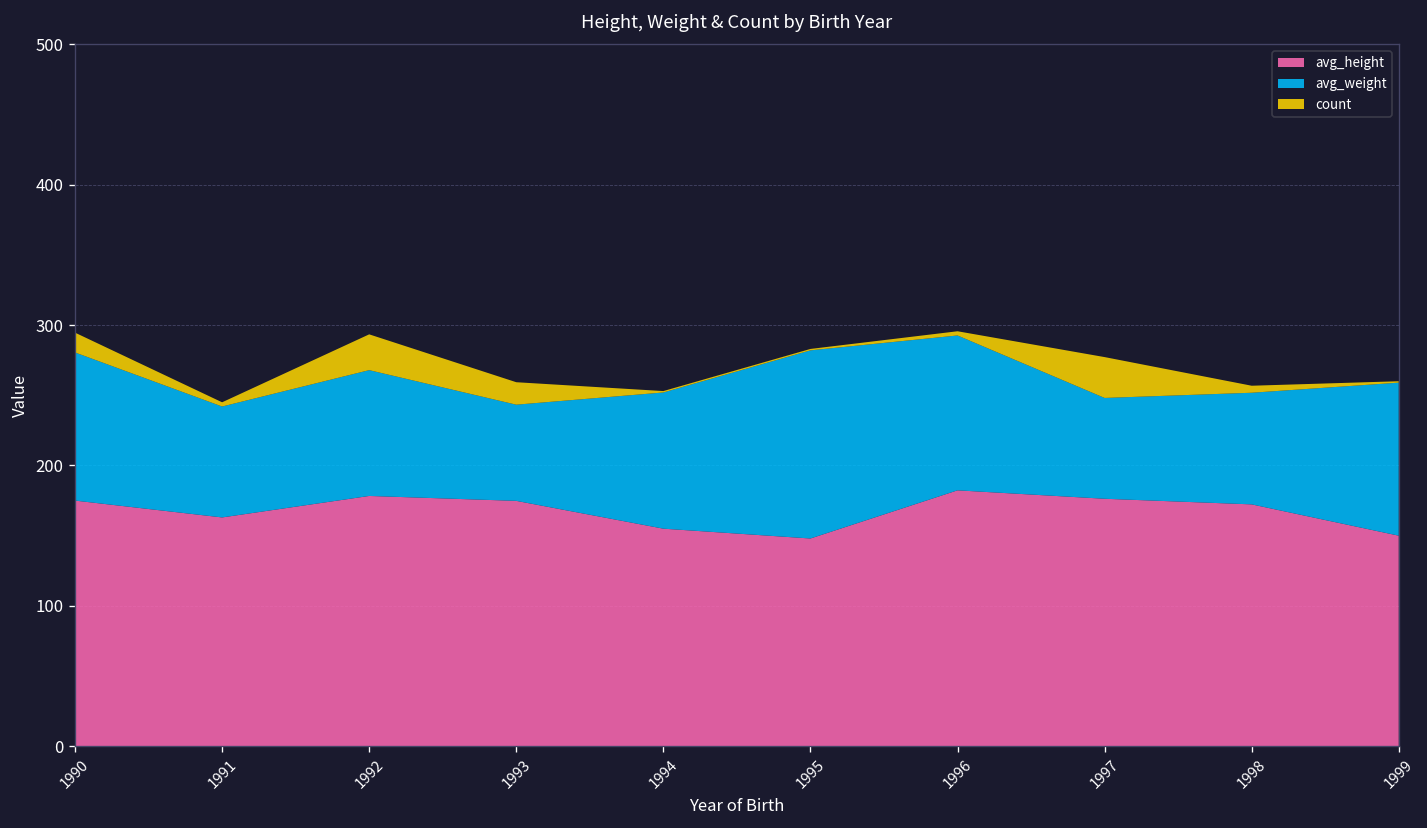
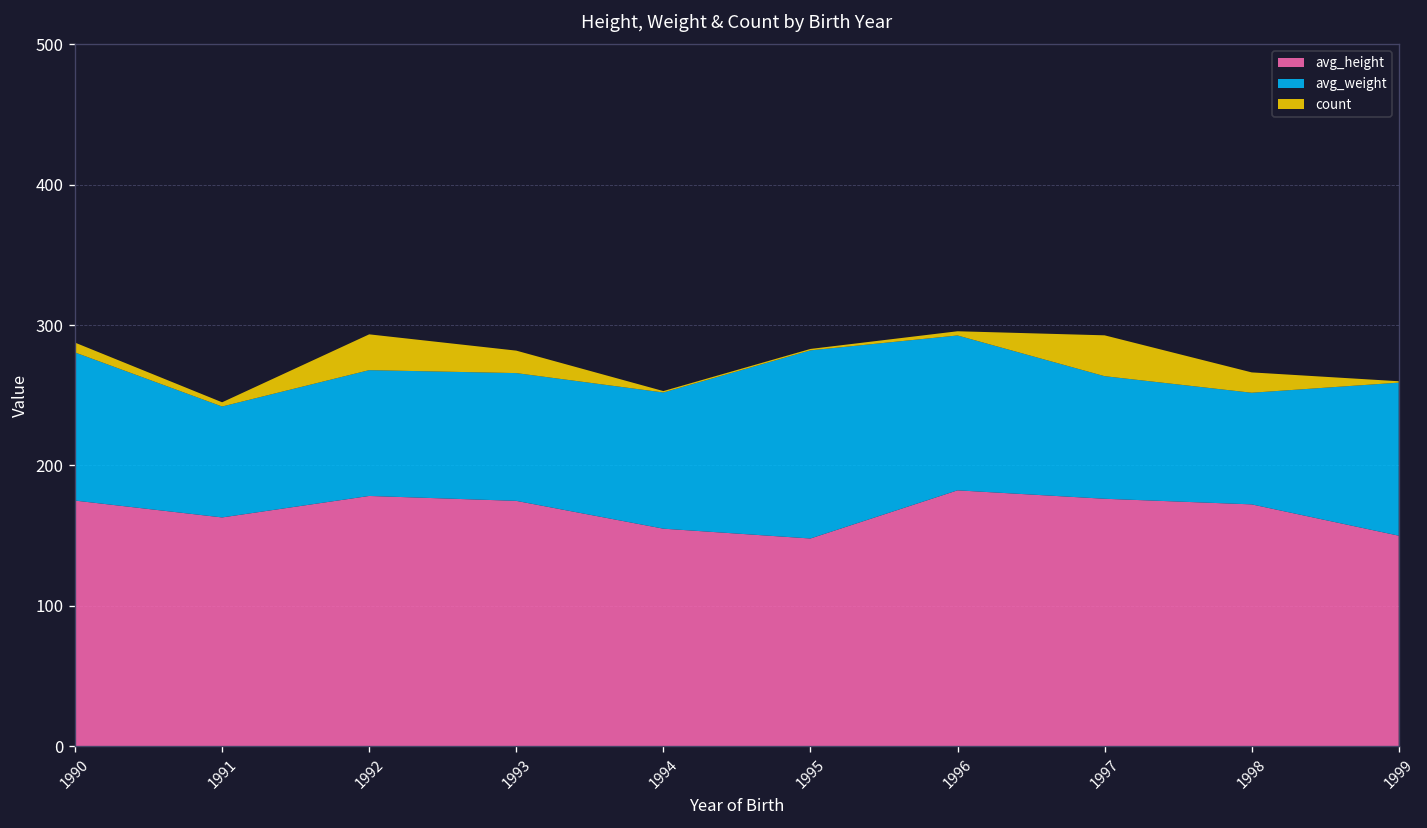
  {
    "avg_height": {
      "1990": 175,
      "1991": 163,
      "1992": 178,
      "1993": 175,
      "1994": 155,
      "1995": 148,
      "1996": 182,
      "1997": 176,
      "1998": 172,
      "1999": 150
    },
    "avg_weight": {
      "1990": 106,
      "1991": 79,
      "1992": 90,
-     "1993": 69,
+     "1993": 91,
      "1996": 110,
-     "1997": 72,
+     "1997": 87,
      "1998": 80
    },
    "count": {
-     "1990": 14,
+     "1990": 7,
      "1991": 3,
      "1992": 26,
      "1993": 16,
      "1996": 3,
      "1997": 29,
-     "1998": 5
+     "1998": 15
    }
  }
